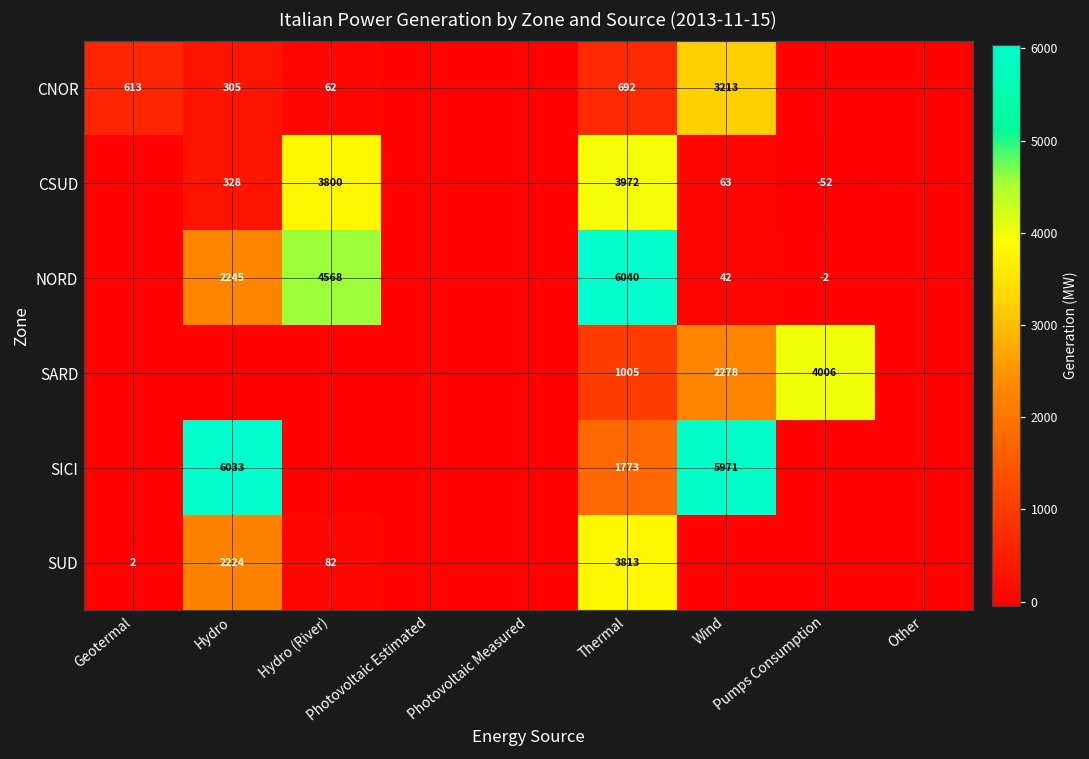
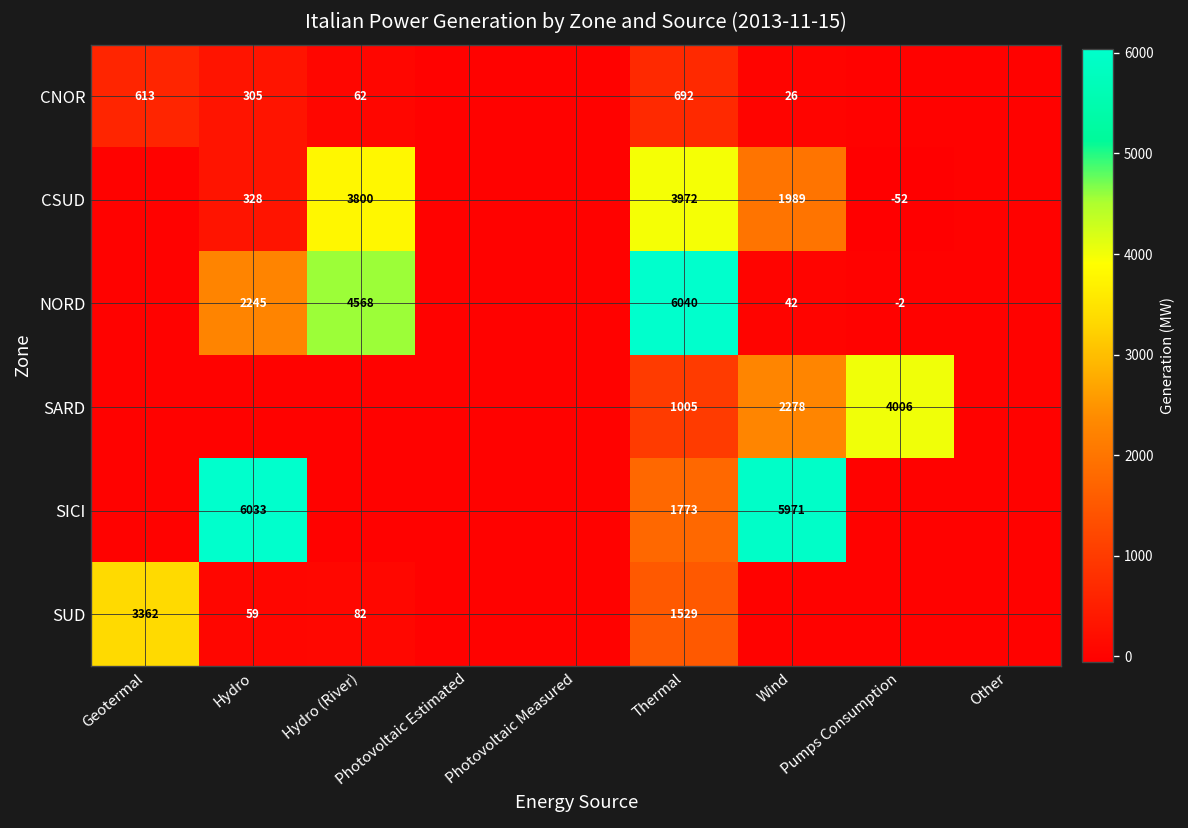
  {
    "CNOR": {
      "Geotermal": 613,
      "Hydro": 305,
      "Hydro (River)": 62,
      "Thermal": 692,
-     "Wind": 3213
+     "Wind": 26
    },
    "CSUD": {
      "Hydro": 328,
      "Hydro (River)": 3800,
      "Thermal": 3972,
-     "Wind": 63,
+     "Wind": 1989,
      "Pumps Consumption": -52
    },
    "NORD": {
      "Hydro": 2245,
      "Hydro (River)": 4568,
      "Thermal": 6040,
      "Wind": 42,
      "Pumps Consumption": -2
    },
    "SARD": {
      "Thermal": 1005,
      "Wind": 2278,
      "Pumps Consumption": 4006
    },
    "SICI": {
      "Hydro": 6033,
      "Thermal": 1773,
      "Wind": 5971
    },
    "SUD": {
-     "Geotermal": 2,
-     "Hydro": 2224,
+     "Geotermal": 3362,
+     "Hydro": 59,
      "Hydro (River)": 82,
-     "Thermal": 3813
+     "Thermal": 1529
    }
  }
